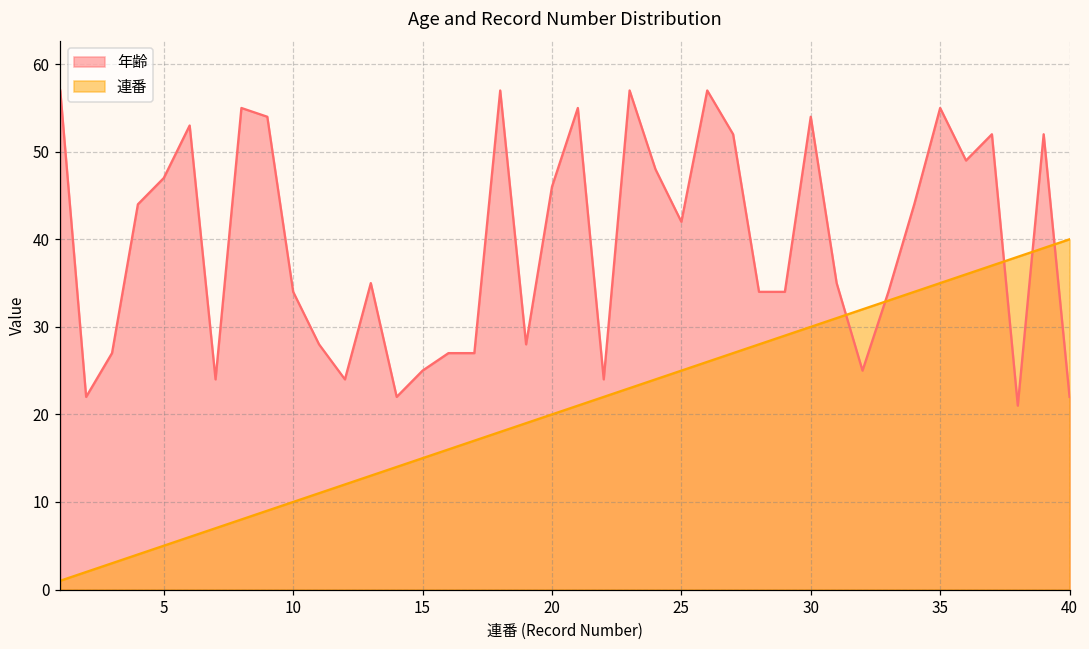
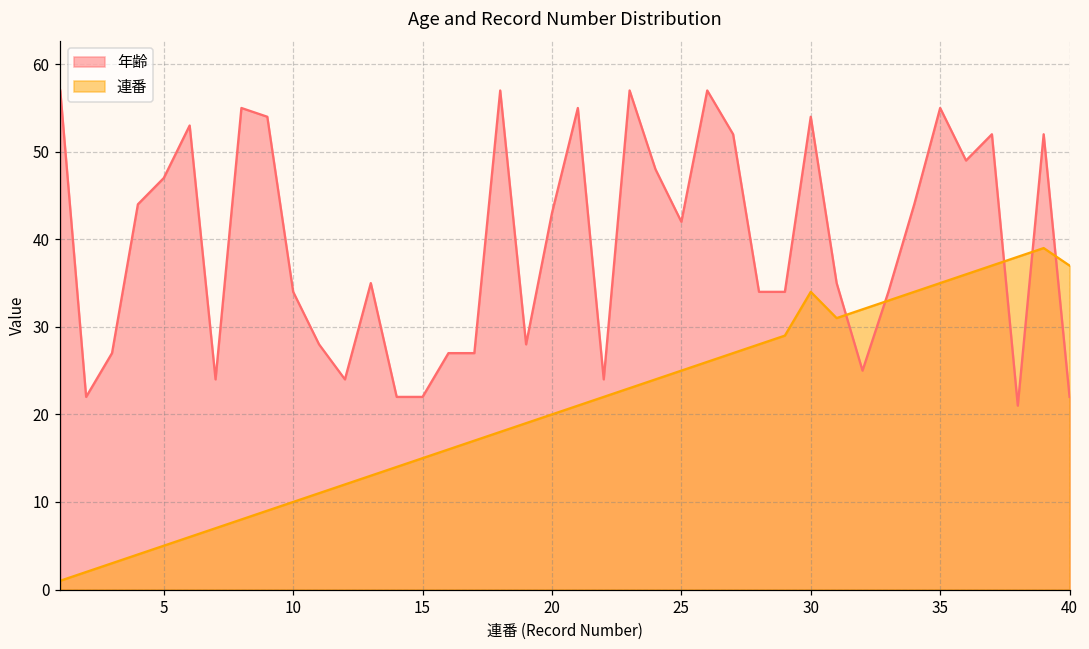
  {
    "年齢": {
      "5": 47,
      "10": 34,
-     "15": 25,
-     "20": 46,
+     "15": 22,
+     "20": 43,
      "25": 42,
      "30": 54,
      "35": 55,
      "40": 22
    },
    "連番": {
      "5": 5,
      "10": 10,
      "15": 15,
      "20": 20,
      "25": 25,
-     "30": 30,
+     "30": 34,
      "35": 35,
-     "40": 40
+     "40": 37
    }
  }
